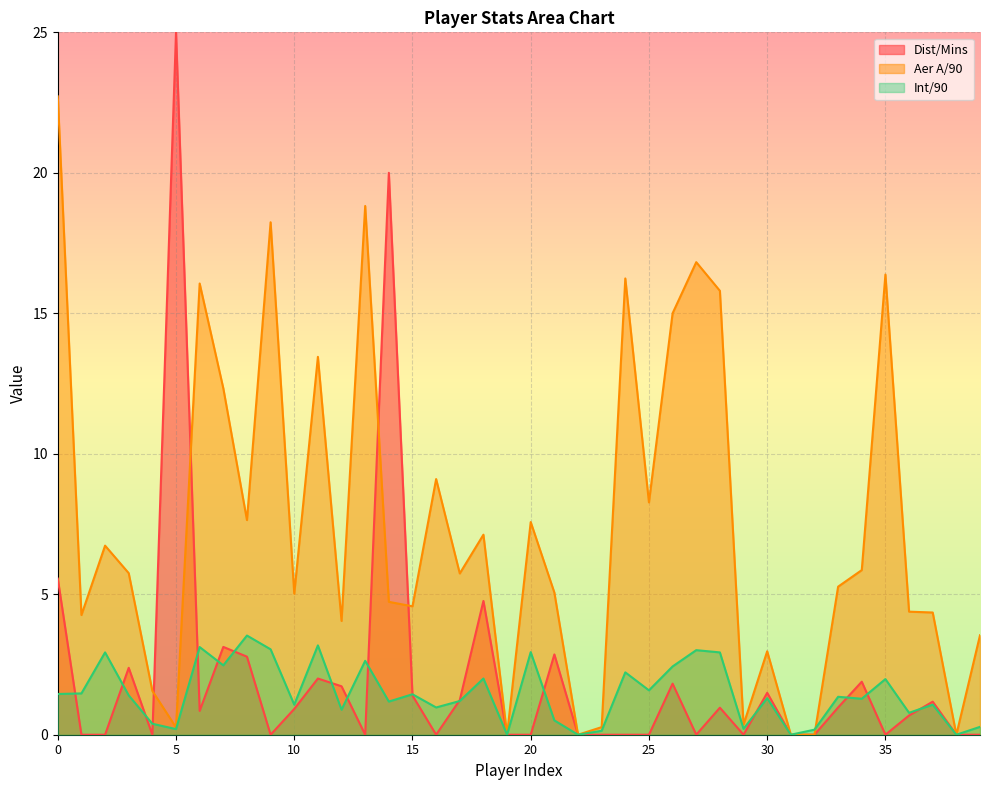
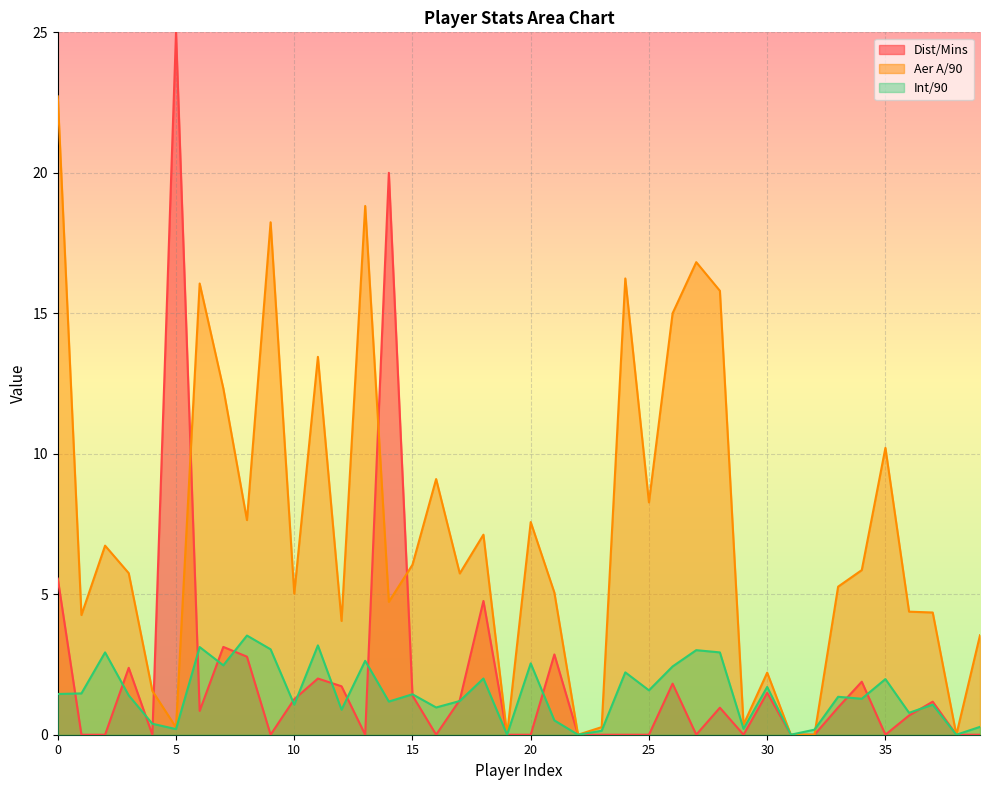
  {
    "Dist/Mins": {
      "0": 5.6,
      "5": 25.0,
-     "10": 0.9,
+     "10": 1.3,
      "20": 0.0,
      "25": 0.0,
      "30": 1.5,
      "35": 0.0
    },
    "Aer A/90": {
      "0": 22.7,
      "10": 5.0,
-     "15": 4.6,
+     "15": 6.1,
      "20": 7.6,
      "25": 8.3,
-     "30": 3.0,
-     "35": 16.4
+     "30": 2.2,
+     "35": 10.2
    },
    "Int/90": {
      "0": 1.5,
      "10": 1.1,
-     "20": 2.9,
+     "20": 2.5,
      "25": 1.6,
-     "30": 1.3,
+     "30": 1.7,
      "35": 2.0
    }
  }
